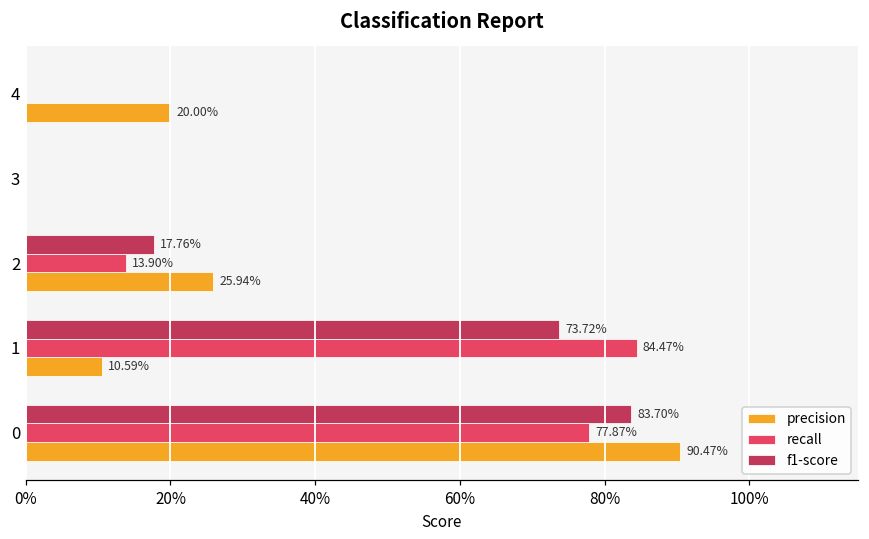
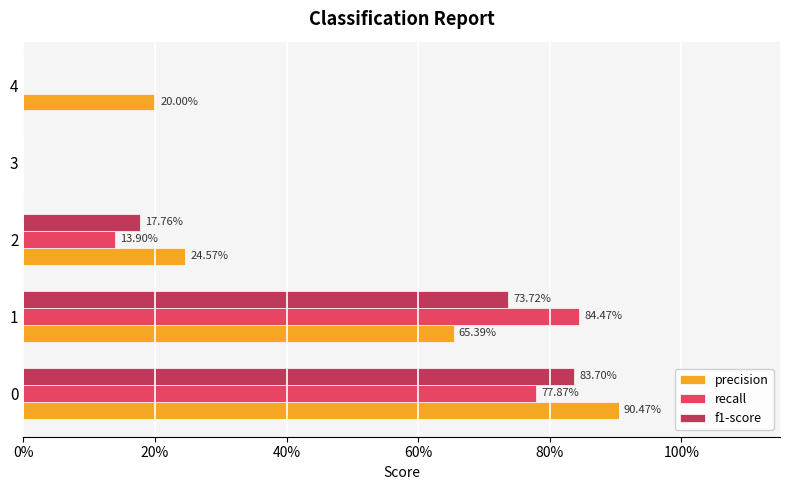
  {
    "precision": {
      "4": "20.00%",
-     "2": "25.94%",
-     "1": "10.59%",
+     "2": "24.57%",
+     "1": "65.39%",
      "0": "90.47%"
    }
  }
